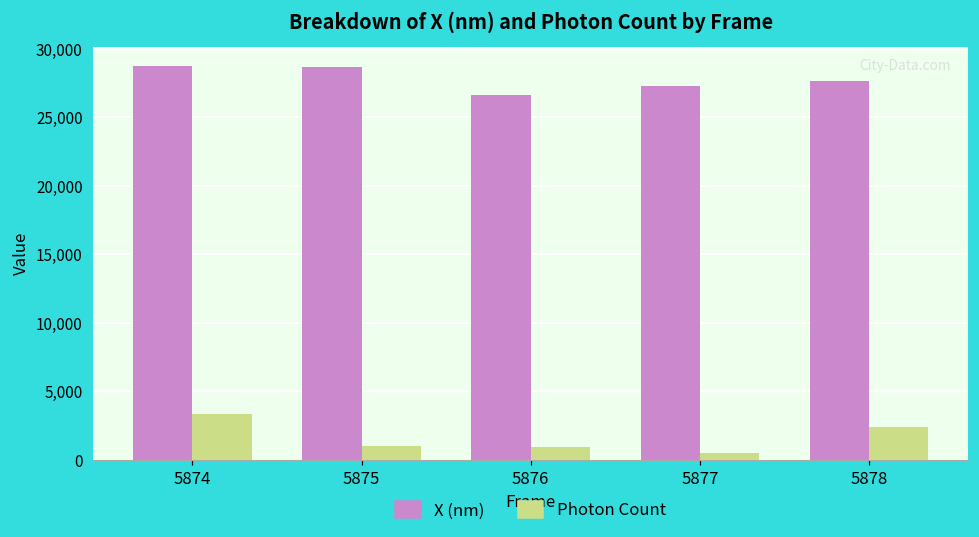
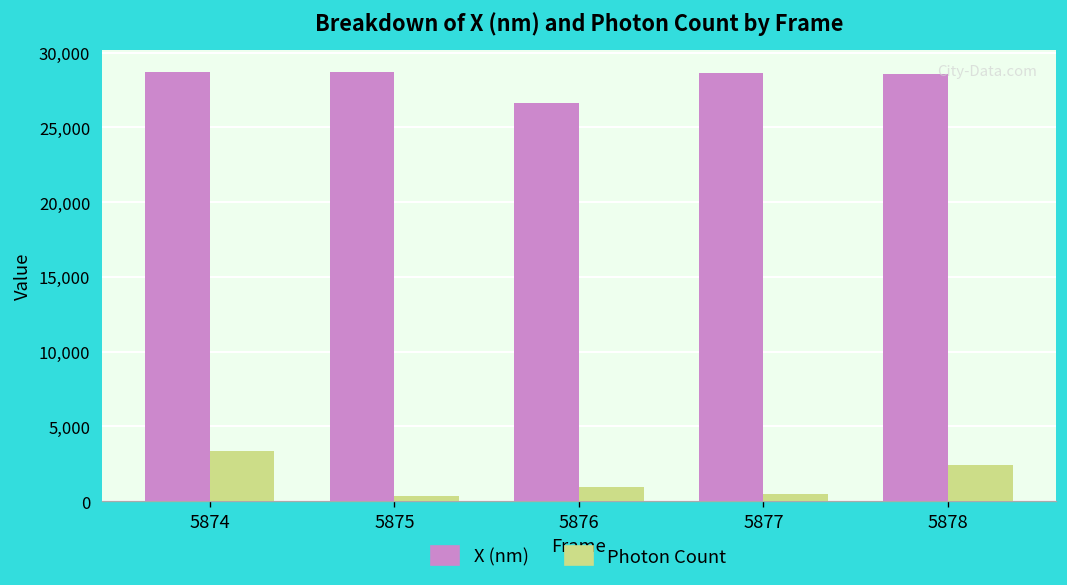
  {
    "X (nm)": {
      "5874": "28,700",
      "5875": "28,700",
      "5876": "26,600",
-     "5877": "27,300",
-     "5878": "27,700"
+     "5877": "28,600",
+     "5878": "28,600"
    },
    "Photon Count": {
      "5874": "3,400",
-     "5875": "1,000",
+     "5875": "300",
      "5876": "900",
      "5877": "500",
      "5878": "2,400"
    }
  }
